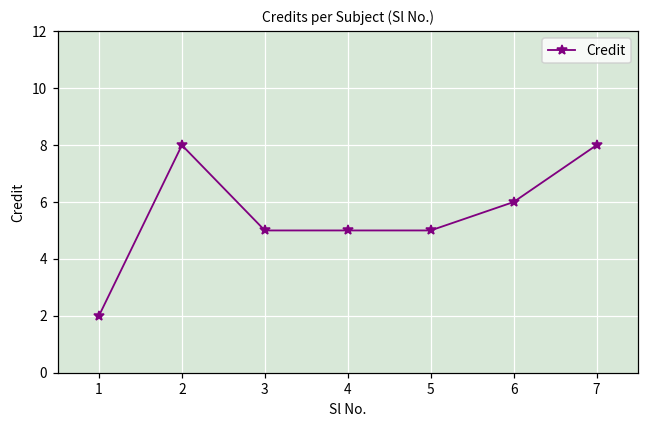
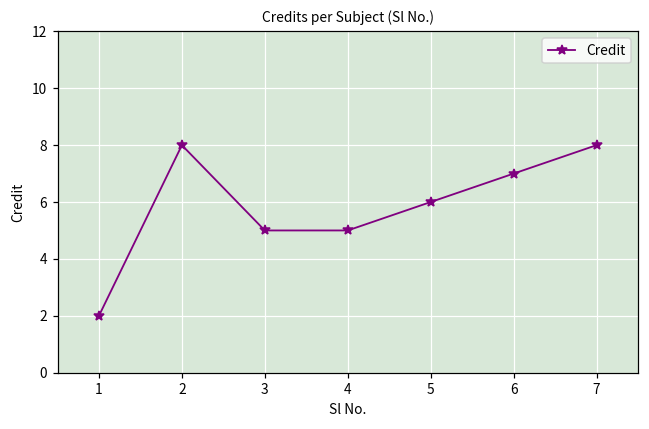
  {
    "1": 2,
    "2": 8,
    "3": 5,
    "4": 5,
-   "5": 5,
-   "6": 6,
+   "5": 6,
+   "6": 7,
    "7": 8
  }
